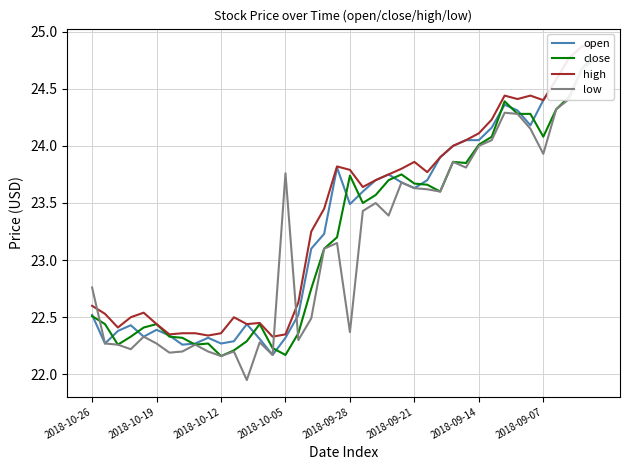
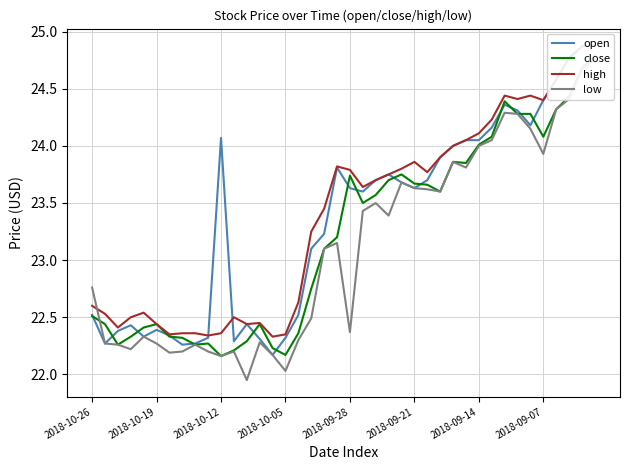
  {
    "open": {
      "2018-10-19": 22.39,
-     "2018-10-12": 22.27,
+     "2018-10-12": 24.07,
      "2018-10-05": 22.32,
-     "2018-09-28": 23.49,
+     "2018-09-28": 23.63,
      "2018-09-14": 24.05
    },
    "close": {
      "2018-10-05": 22.17,
      "2018-09-28": 23.74,
      "2018-09-21": 23.67,
      "2018-09-07": 24.08
    },
    "high": {
      "2018-10-26": 22.60,
      "2018-10-12": 22.36,
      "2018-10-05": 22.35,
      "2018-09-28": 23.79,
      "2018-09-21": 23.86,
      "2018-09-14": 24.11
    },
    "low": {
      "2018-10-26": 22.76,
      "2018-10-19": 22.27,
-     "2018-10-05": 23.76,
+     "2018-10-05": 22.03,
      "2018-09-28": 22.37,
      "2018-09-07": 23.93
    }
  }
